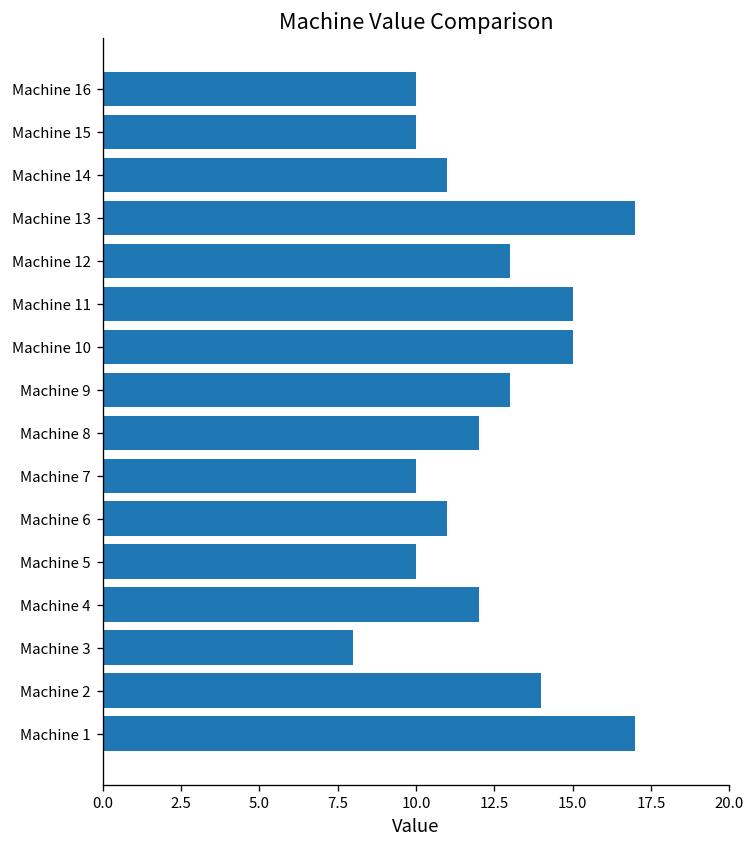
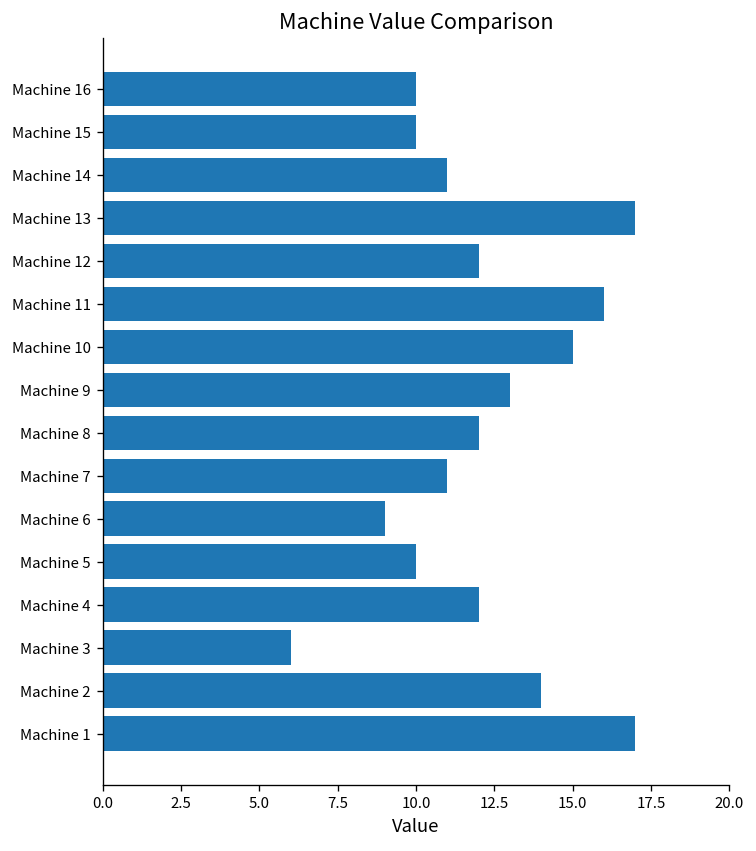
  {
    "Machine 16": 10,
    "Machine 15": 10,
    "Machine 14": 11,
    "Machine 13": 17,
-   "Machine 12": 13,
-   "Machine 11": 15,
+   "Machine 12": 12,
+   "Machine 11": 16,
    "Machine 10": 15,
    "Machine 9": 13,
    "Machine 8": 12,
-   "Machine 7": 10,
-   "Machine 6": 11,
+   "Machine 7": 11,
+   "Machine 6": 9,
    "Machine 5": 10,
    "Machine 4": 12,
-   "Machine 3": 8,
+   "Machine 3": 6,
    "Machine 2": 14,
    "Machine 1": 17
  }
